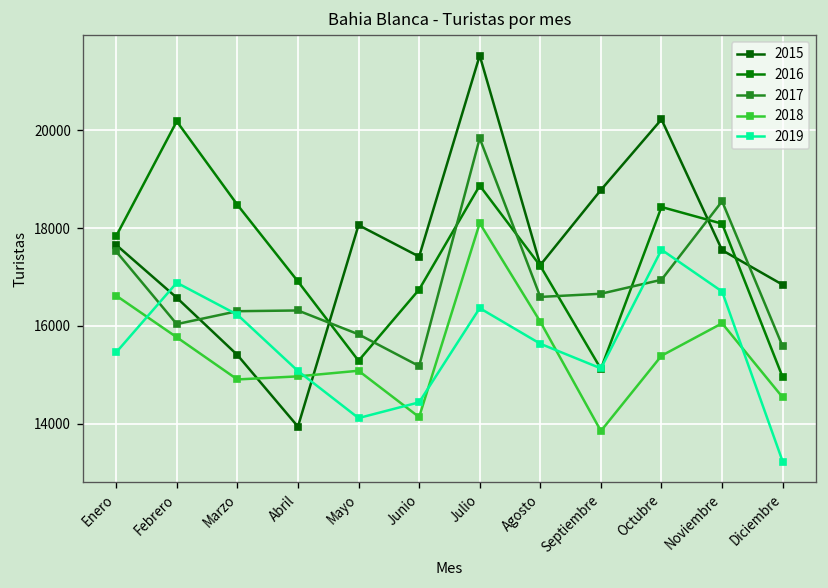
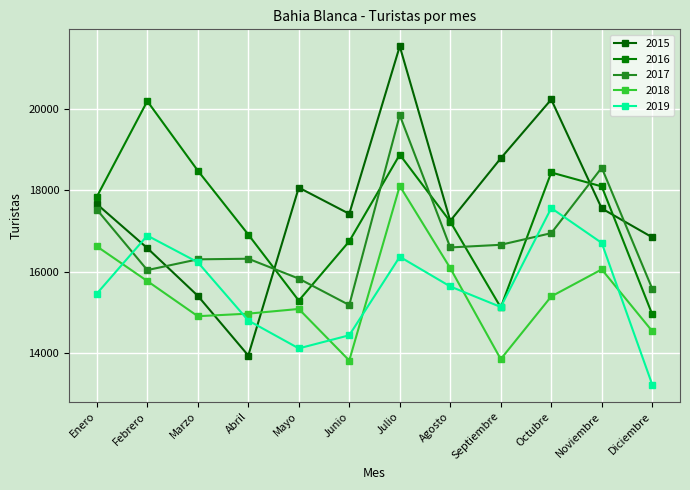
  {
    "2018": {
      "Enero": 16600,
      "Febrero": 15800,
      "Marzo": 14900,
      "Abril": 15000,
      "Mayo": 15100,
-     "Junio": 14100,
+     "Junio": 13800,
      "Julio": 18100,
      "Agosto": 16100,
      "Septiembre": 13900,
      "Octubre": 15400,
      "Noviembre": 16100,
      "Diciembre": 14500
    },
    "2019": {
      "Enero": 15500,
      "Febrero": 16900,
      "Marzo": 16200,
-     "Abril": 15100,
+     "Abril": 14800,
      "Mayo": 14100,
      "Junio": 14400,
      "Julio": 16400,
      "Agosto": 15600,
      "Octubre": 17600,
      "Noviembre": 16700,
      "Diciembre": 13200
    }
  }
